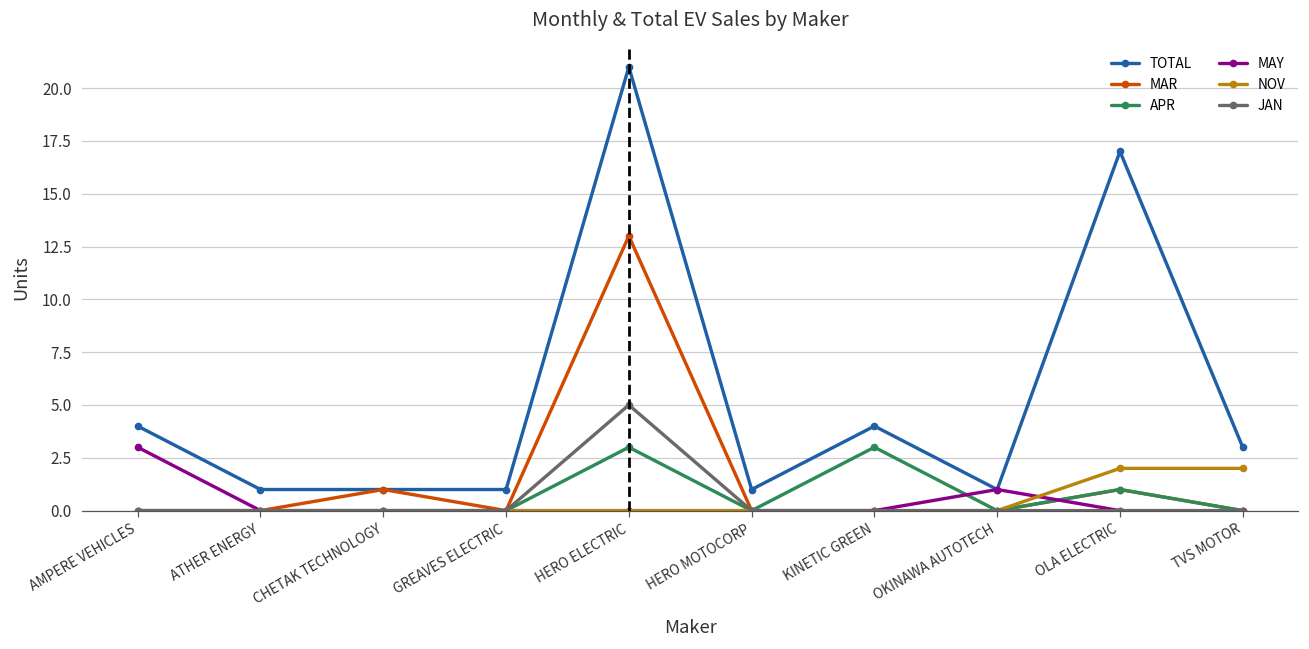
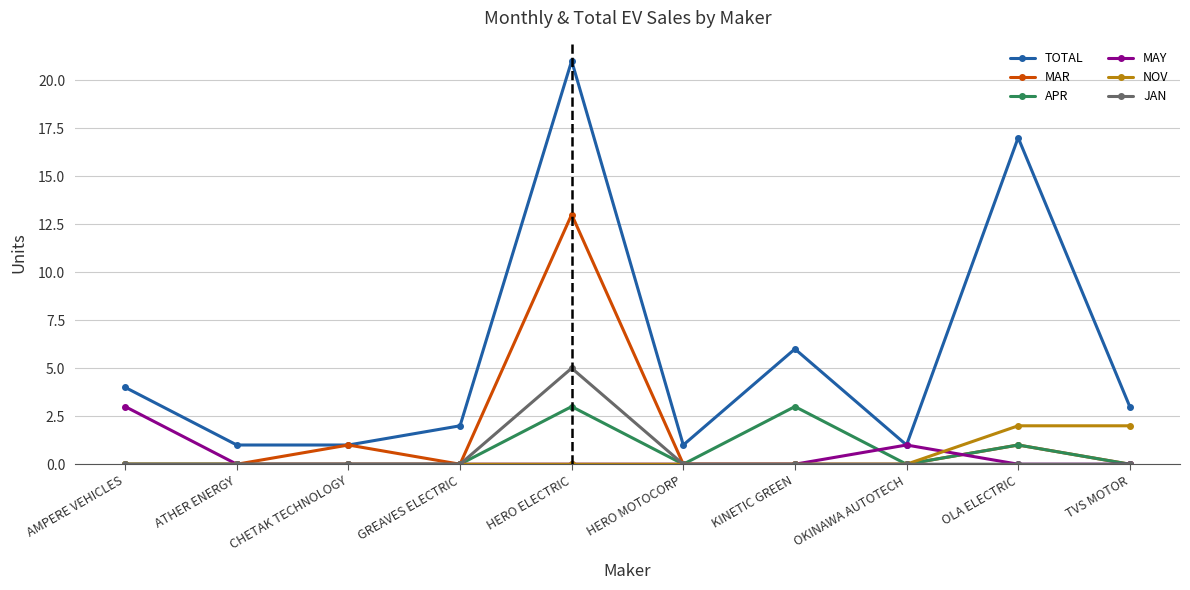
  {
    "TOTAL": {
      "AMPERE VEHICLES": 4,
      "ATHER ENERGY": 1,
-     "GREAVES ELECTRIC": 1,
+     "GREAVES ELECTRIC": 2,
      "HERO ELECTRIC": 21,
      "HERO MOTOCORP": 1,
-     "KINETIC GREEN": 4,
+     "KINETIC GREEN": 6,
      "OLA ELECTRIC": 17,
      "TVS MOTOR": 3
    },
    "MAR": {
      "HERO ELECTRIC": 13
    },
    "APR": {
      "HERO ELECTRIC": 3,
      "KINETIC GREEN": 3
    },
    "MAY": {
      "AMPERE VEHICLES": 3
    },
    "NOV": {
      "OLA ELECTRIC": 2,
      "TVS MOTOR": 2
    },
    "JAN": {
      "HERO ELECTRIC": 5
    }
  }
